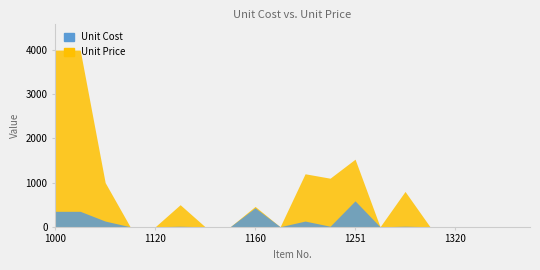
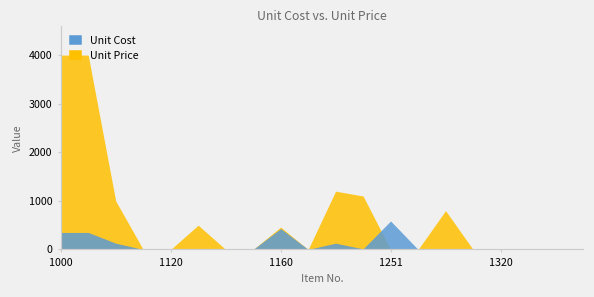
  {
    "Unit Price": {
      "1000": 4000,
-     "1251": 1500
+     "1251": 0
    },
    "Unit Cost": {
      "1000": 400,
      "1251": 600
    }
  }
